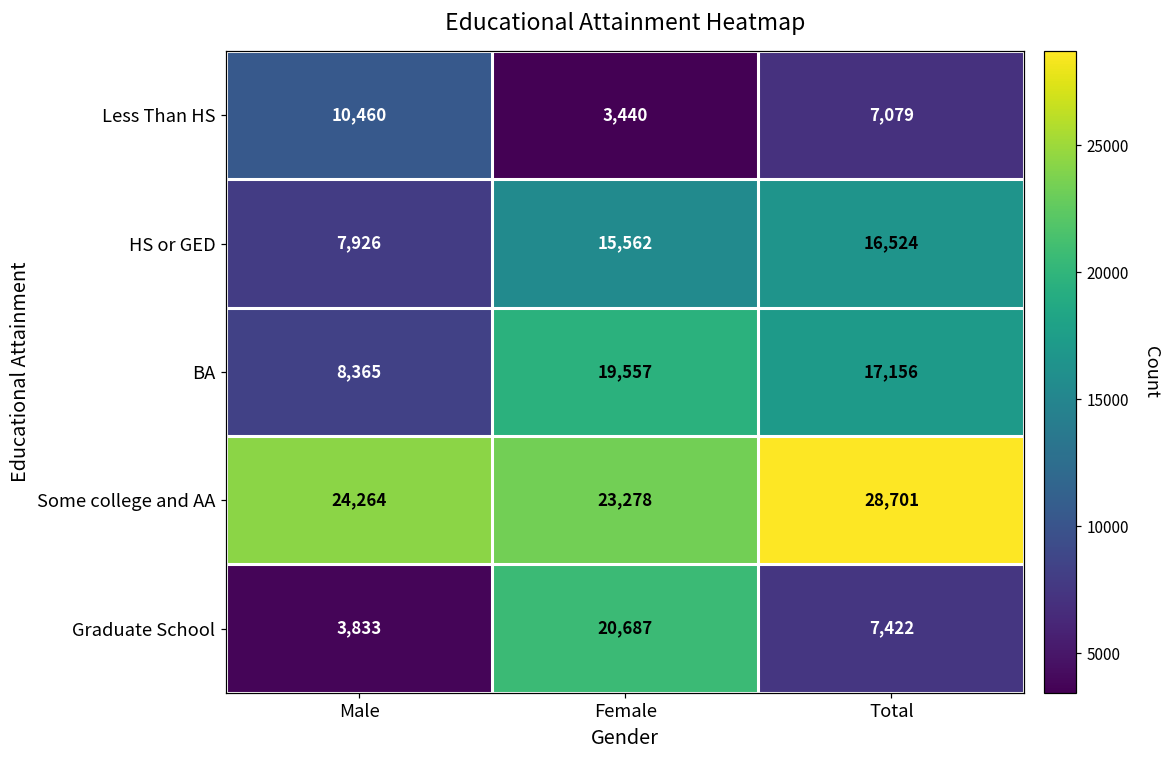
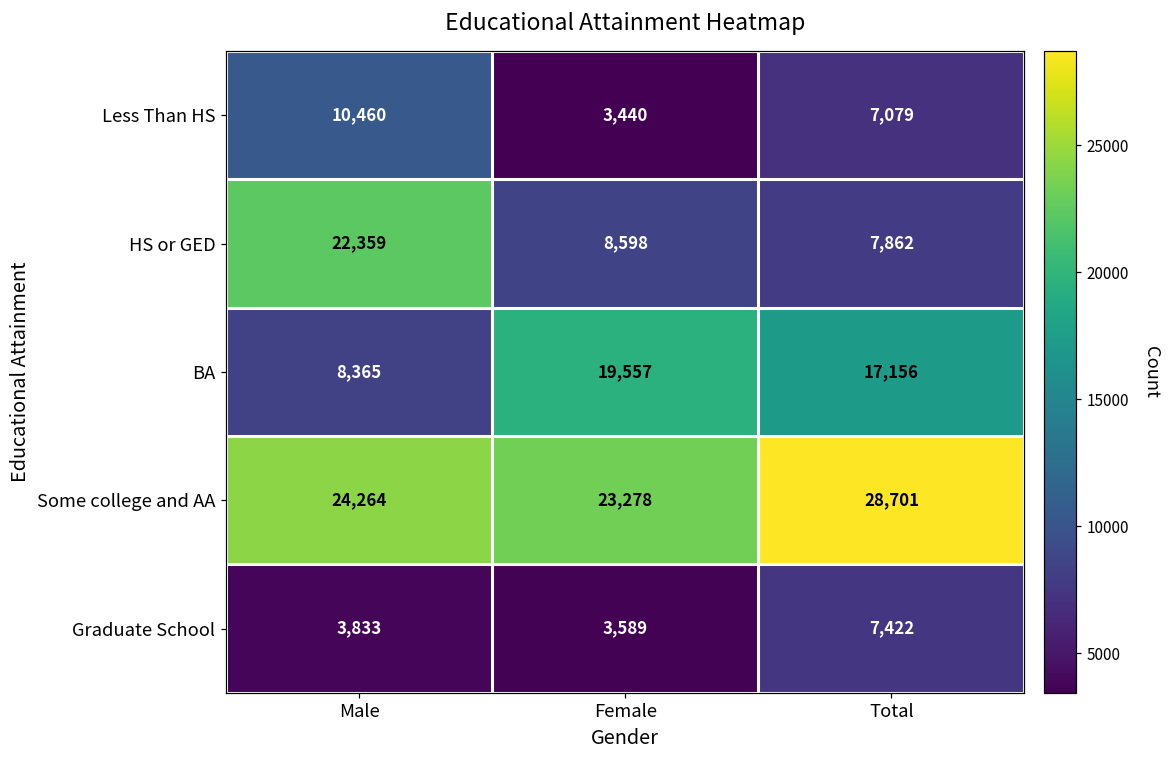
  {
    "Less Than HS": {
      "Male": "10,460",
      "Female": "3,440",
      "Total": "7,079"
    },
    "HS or GED": {
-     "Male": "7,926",
-     "Female": "15,562",
-     "Total": "16,524"
+     "Male": "22,359",
+     "Female": "8,598",
+     "Total": "7,862"
    },
    "BA": {
      "Male": "8,365",
      "Female": "19,557",
      "Total": "17,156"
    },
    "Some college and AA": {
      "Male": "24,264",
      "Female": "23,278",
      "Total": "28,701"
    },
    "Graduate School": {
      "Male": "3,833",
-     "Female": "20,687",
+     "Female": "3,589",
      "Total": "7,422"
    }
  }
